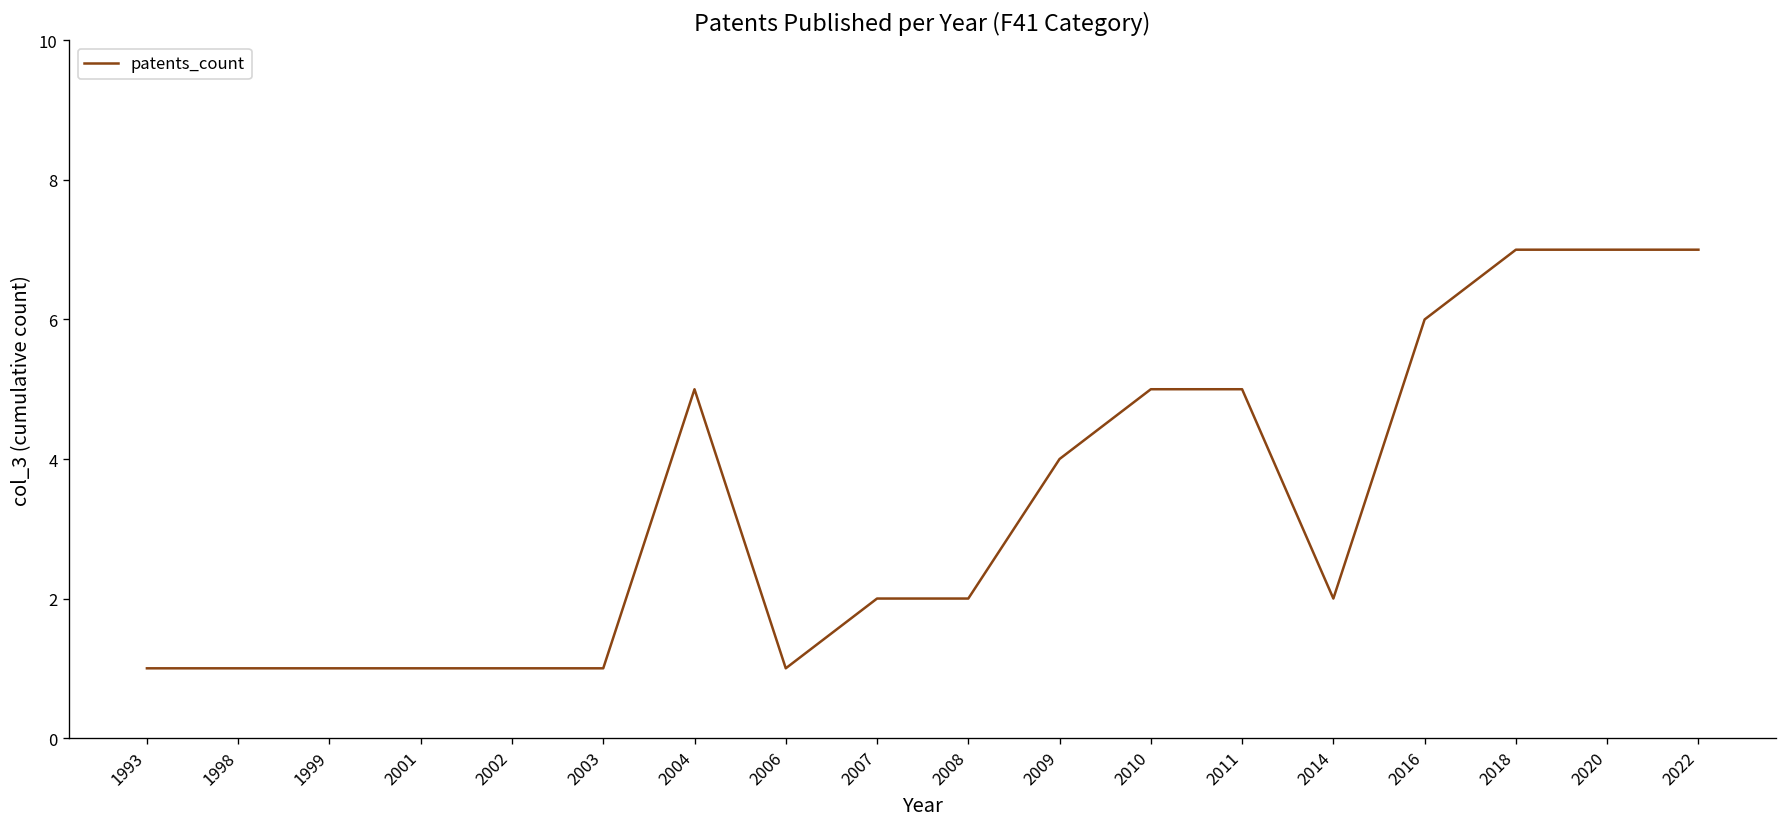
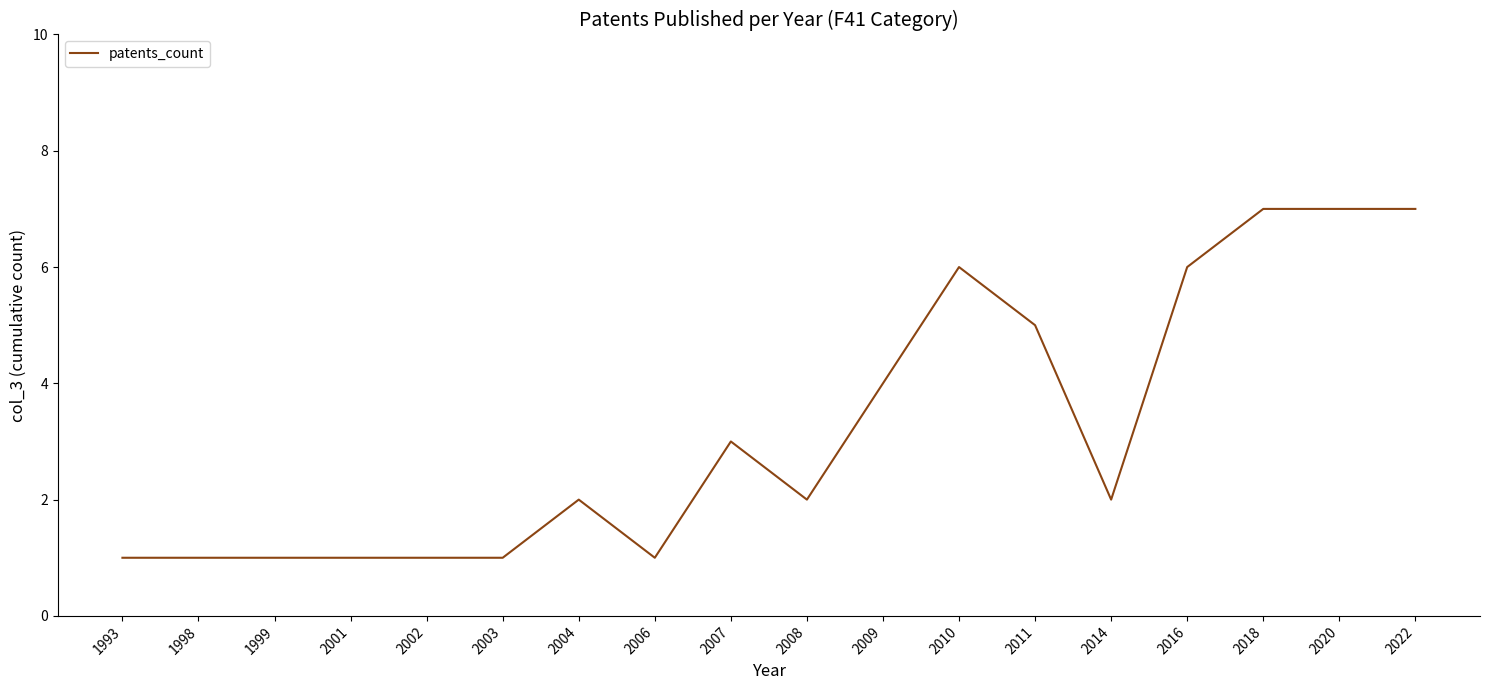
  {
    "1993": 1,
    "1998": 1,
    "1999": 1,
    "2001": 1,
    "2002": 1,
    "2003": 1,
-   "2004": 5,
+   "2004": 2,
    "2006": 1,
-   "2007": 2,
+   "2007": 3,
    "2008": 2,
    "2009": 4,
-   "2010": 5,
+   "2010": 6,
    "2011": 5,
    "2014": 2,
    "2016": 6,
    "2018": 7,
    "2020": 7,
    "2022": 7
  }
